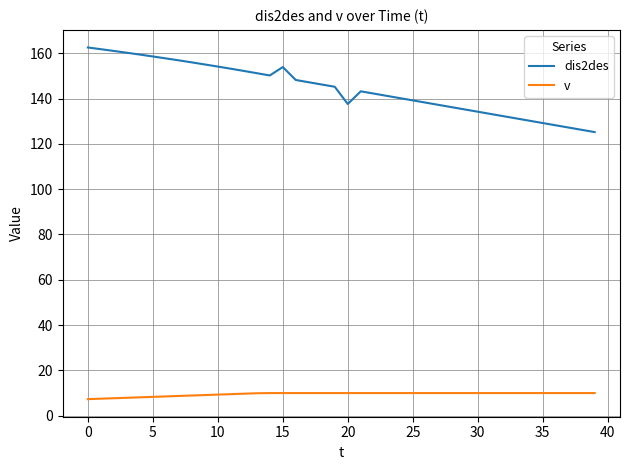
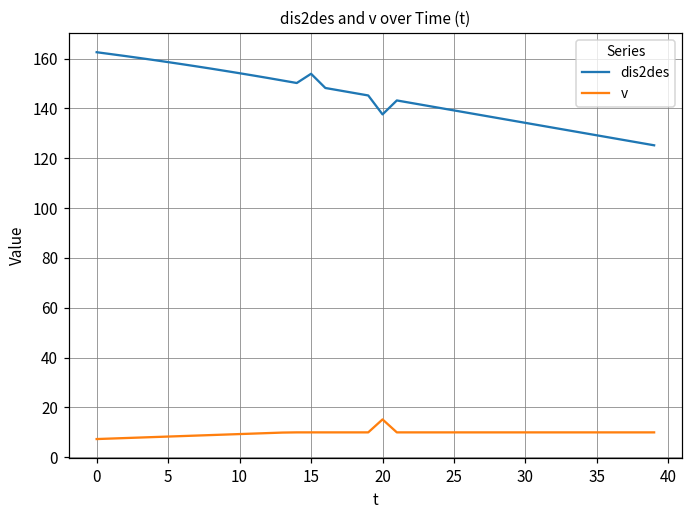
  {
    "dis2des": {
      "0": 163,
      "5": 159,
      "10": 154,
      "15": 154,
      "20": 138,
      "25": 139,
      "30": 134,
      "35": 129
    },
    "v": {
      "0": 7,
      "5": 8,
      "10": 9,
      "15": 10,
-     "20": 10,
+     "20": 15,
      "25": 10,
      "30": 10,
      "35": 10
    }
  }
